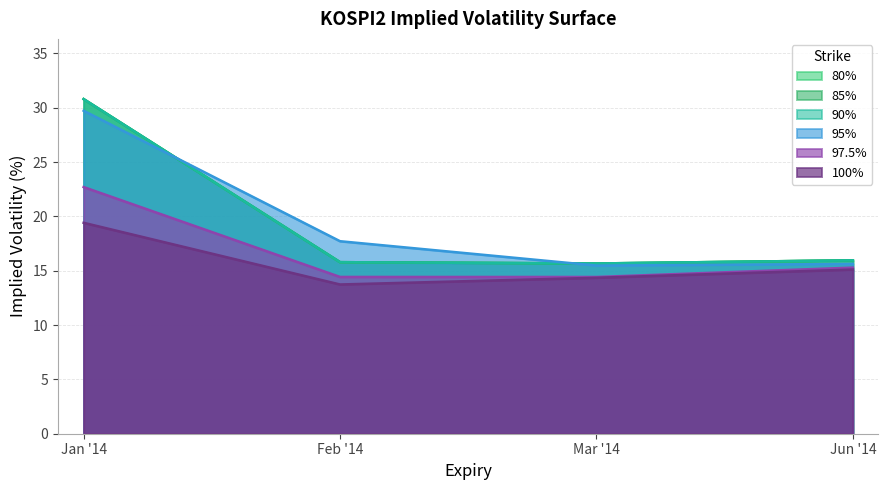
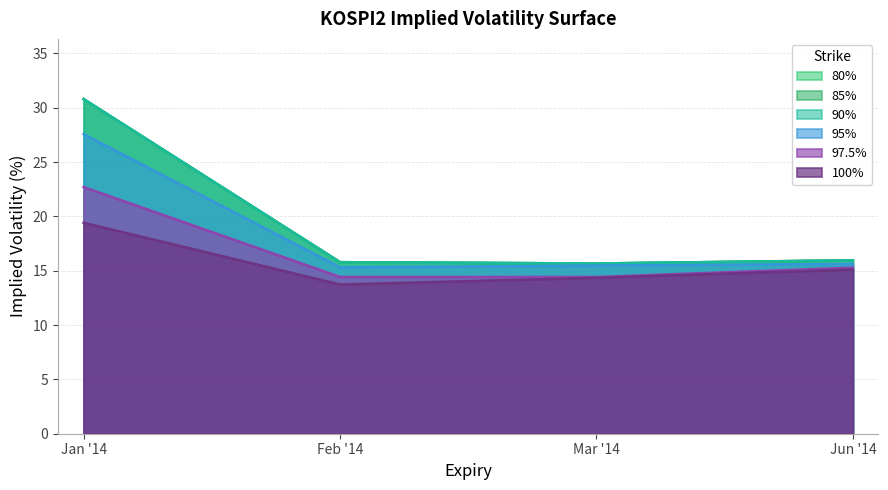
  {
    "90%": {
      "Jan '14": 30.8,
      "Feb '14": 15.8,
      "Jun '14": 16.0
    },
    "95%": {
-     "Jan '14": 29.7,
-     "Feb '14": 17.7,
+     "Jan '14": 27.6,
+     "Feb '14": 15.3,
      "Jun '14": 15.6
    }
  }
